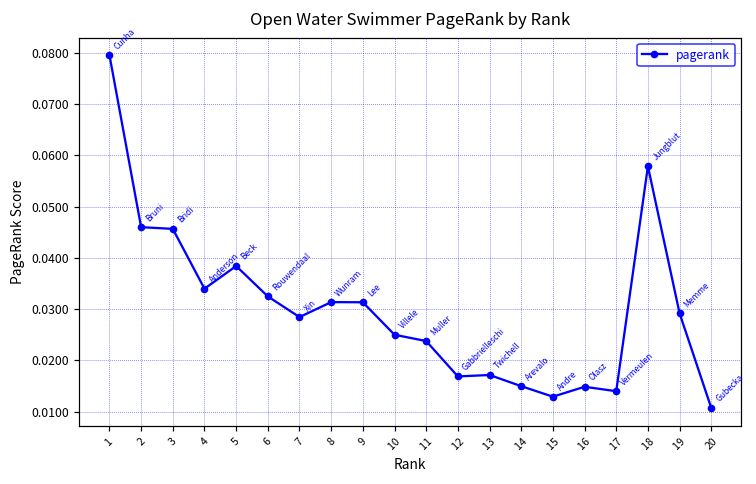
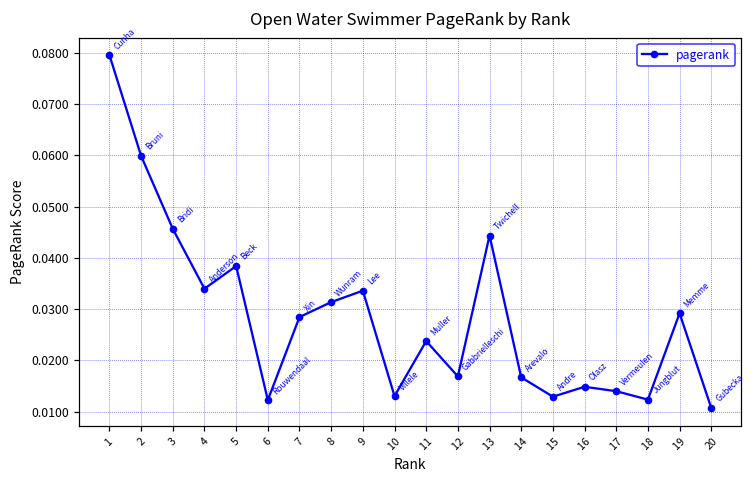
  {
    "1": 0.080,
-   "2": 0.046,
+   "2": 0.060,
    "3": 0.046,
    "4": 0.034,
    "5": 0.038,
-   "6": 0.032,
+   "6": 0.012,
    "7": 0.028,
    "8": 0.031,
-   "9": 0.031,
-   "10": 0.025,
+   "9": 0.034,
+   "10": 0.013,
    "11": 0.024,
    "12": 0.017,
-   "13": 0.017,
-   "14": 0.015,
+   "13": 0.044,
+   "14": 0.017,
    "15": 0.013,
    "16": 0.015,
    "17": 0.014,
-   "18": 0.058,
+   "18": 0.012,
    "19": 0.029,
    "20": 0.011
  }
